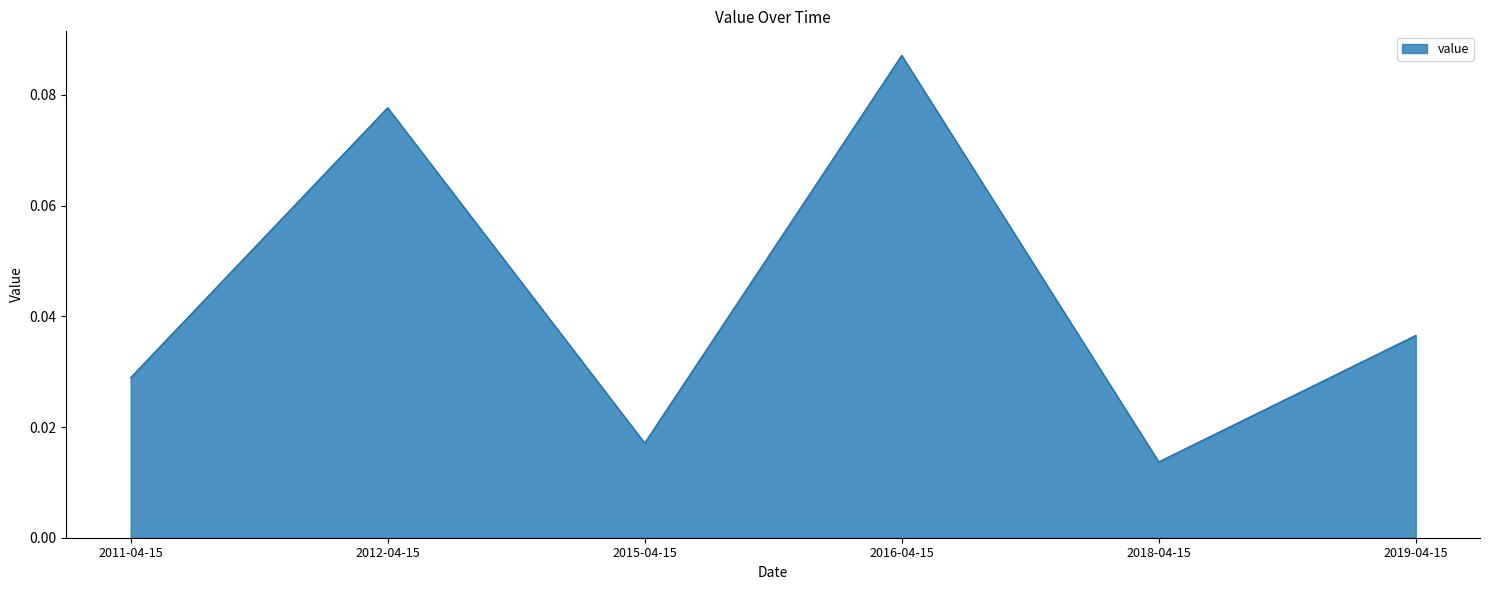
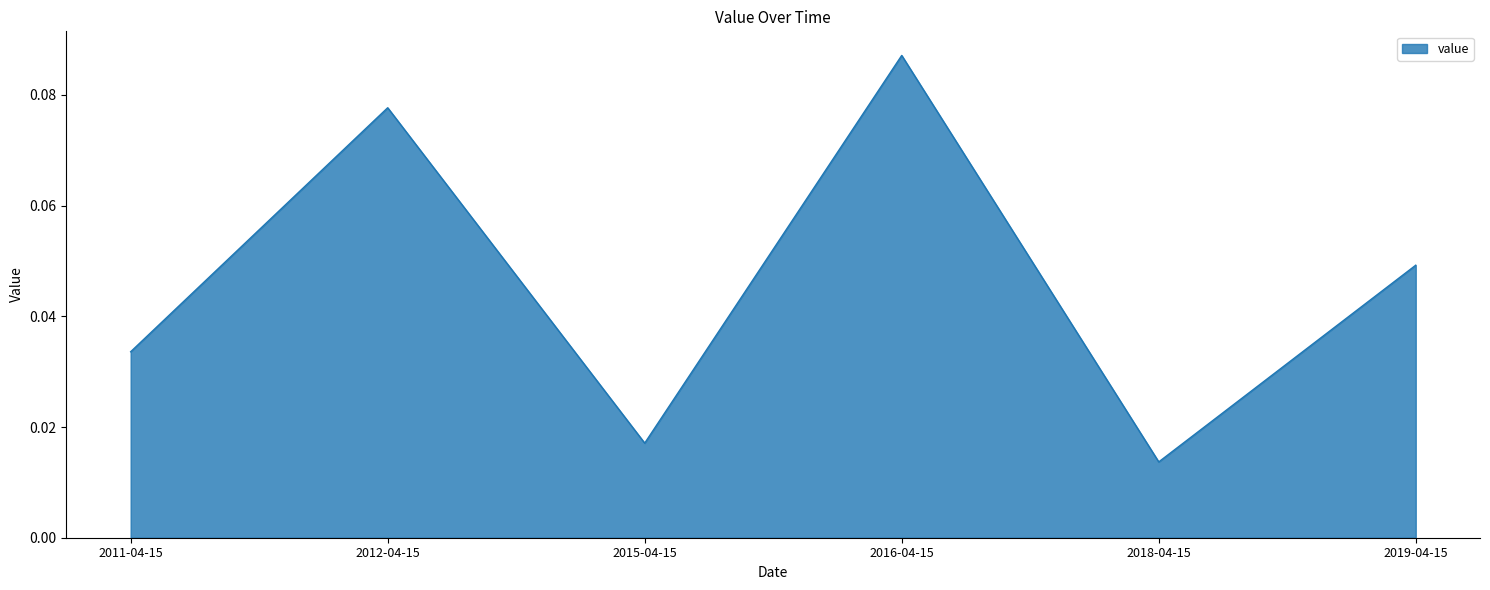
  {
-   "2011-04-15": 0.029,
+   "2011-04-15": 0.034,
    "2012-04-15": 0.078,
    "2015-04-15": 0.017,
    "2016-04-15": 0.087,
    "2018-04-15": 0.014,
-   "2019-04-15": 0.037
+   "2019-04-15": 0.049
  }
